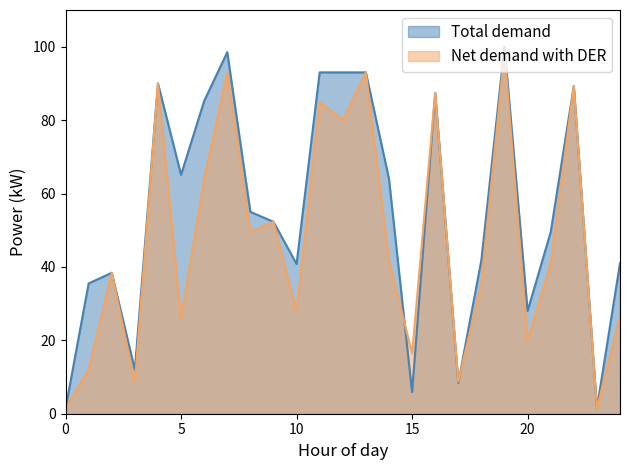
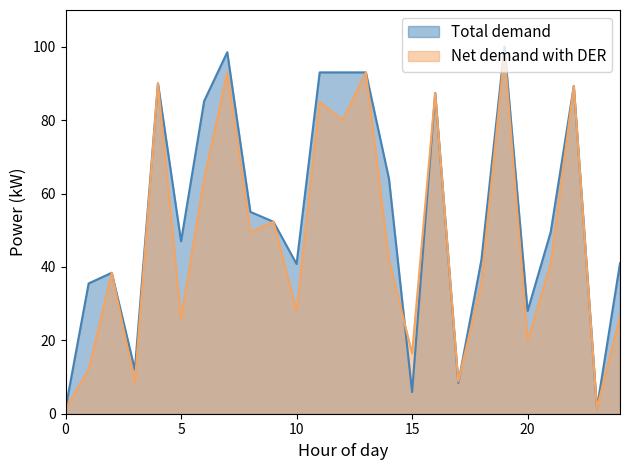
  {
    "Total demand": {
-     "5": 65,
+     "5": 47,
      "10": 41,
      "15": 6,
      "20": 28
    },
    "Net demand with DER": {
      "5": 26,
      "10": 28,
      "15": 16,
      "20": 20
    }
  }
